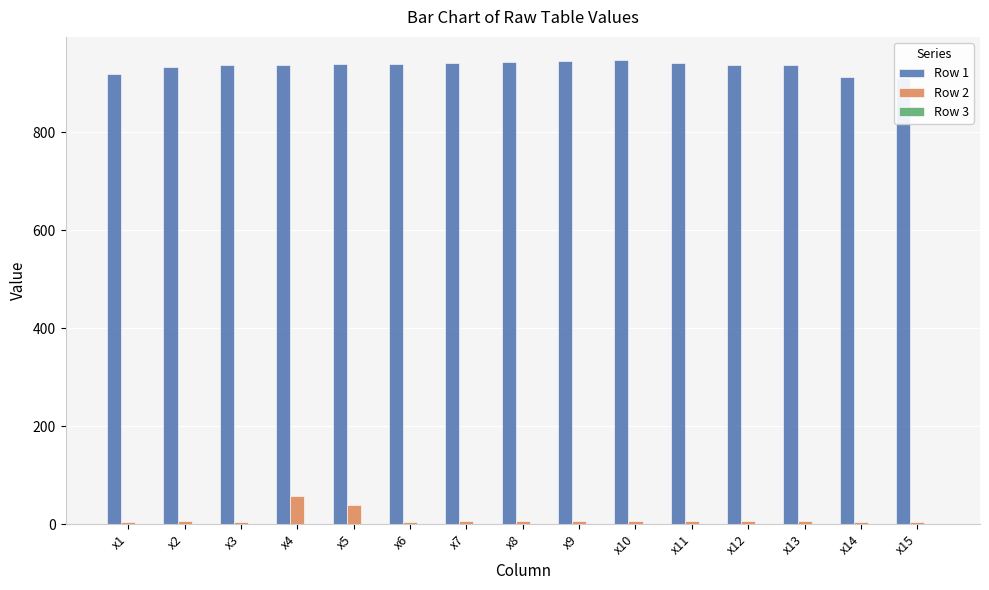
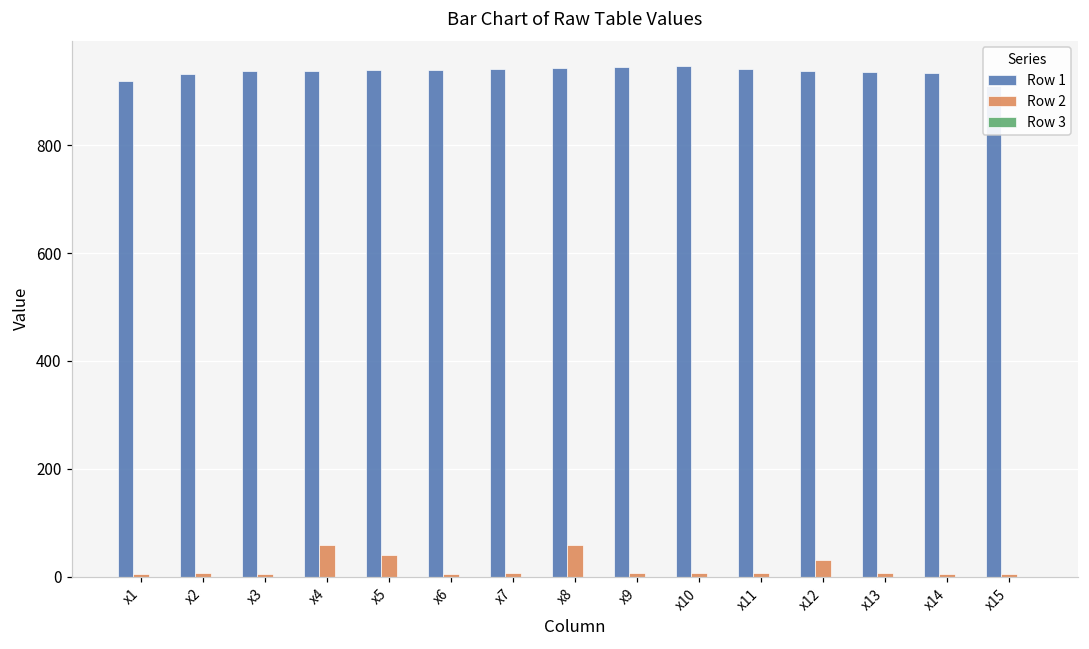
  {
    "Row 1": {
      "x1": 920,
      "x2": 930,
      "x3": 940,
      "x4": 940,
      "x5": 940,
      "x6": 940,
      "x7": 940,
      "x8": 940,
      "x9": 950,
      "x10": 950,
      "x11": 940,
      "x12": 940,
      "x13": 940,
-     "x14": 910
+     "x14": 940
    },
    "Row 2": {
      "x2": 10,
      "x4": 60,
      "x5": 40,
      "x7": 10,
-     "x8": 10,
+     "x8": 60,
      "x9": 10,
      "x10": 10,
      "x11": 10,
-     "x12": 10,
+     "x12": 30,
      "x13": 10
    },
    "Row 3": {
      "x1": 0,
      "x2": 0,
      "x3": 0,
      "x4": 0,
      "x5": 0,
      "x6": 0,
      "x7": 0,
      "x8": 0,
      "x9": 0,
      "x10": 0,
      "x11": 0,
      "x12": 0,
      "x13": 0,
      "x14": 0,
      "x15": 0
    }
  }
